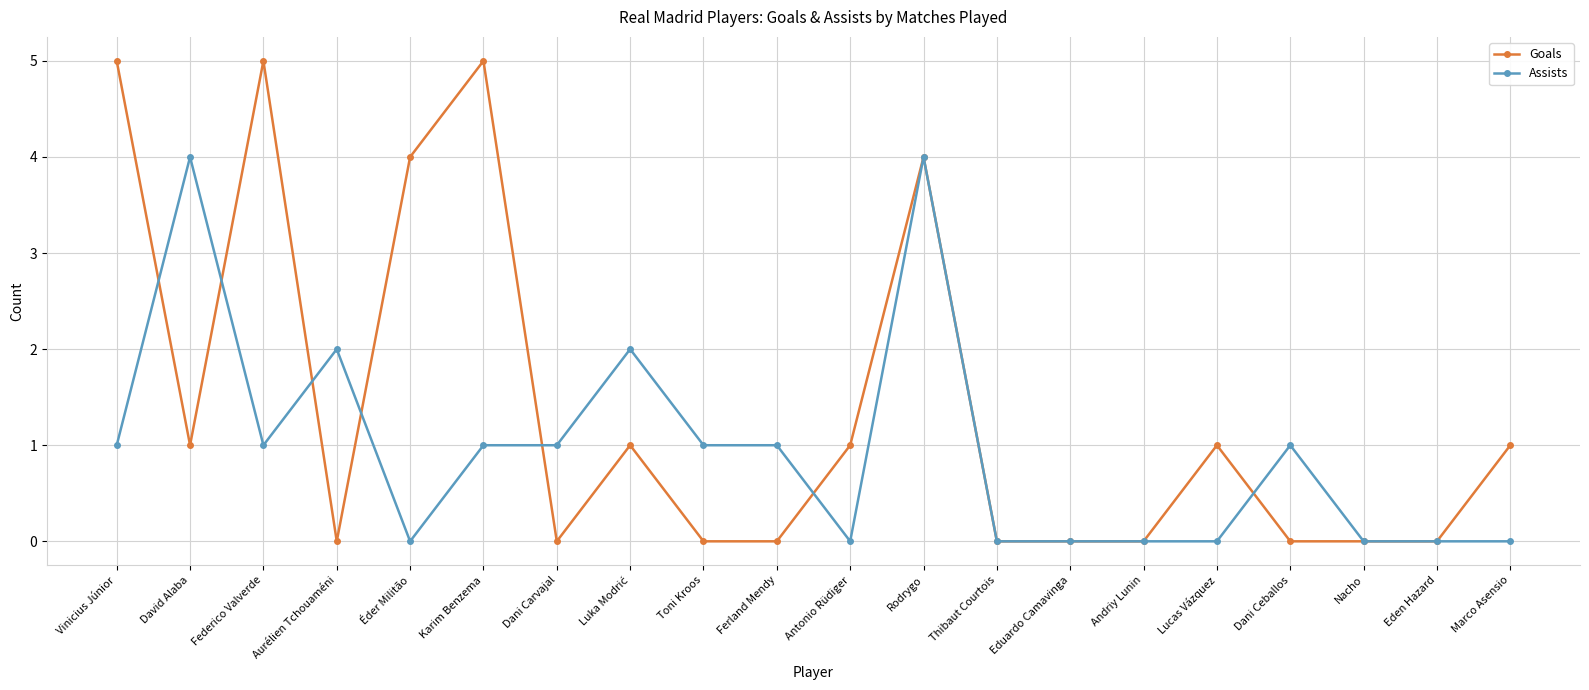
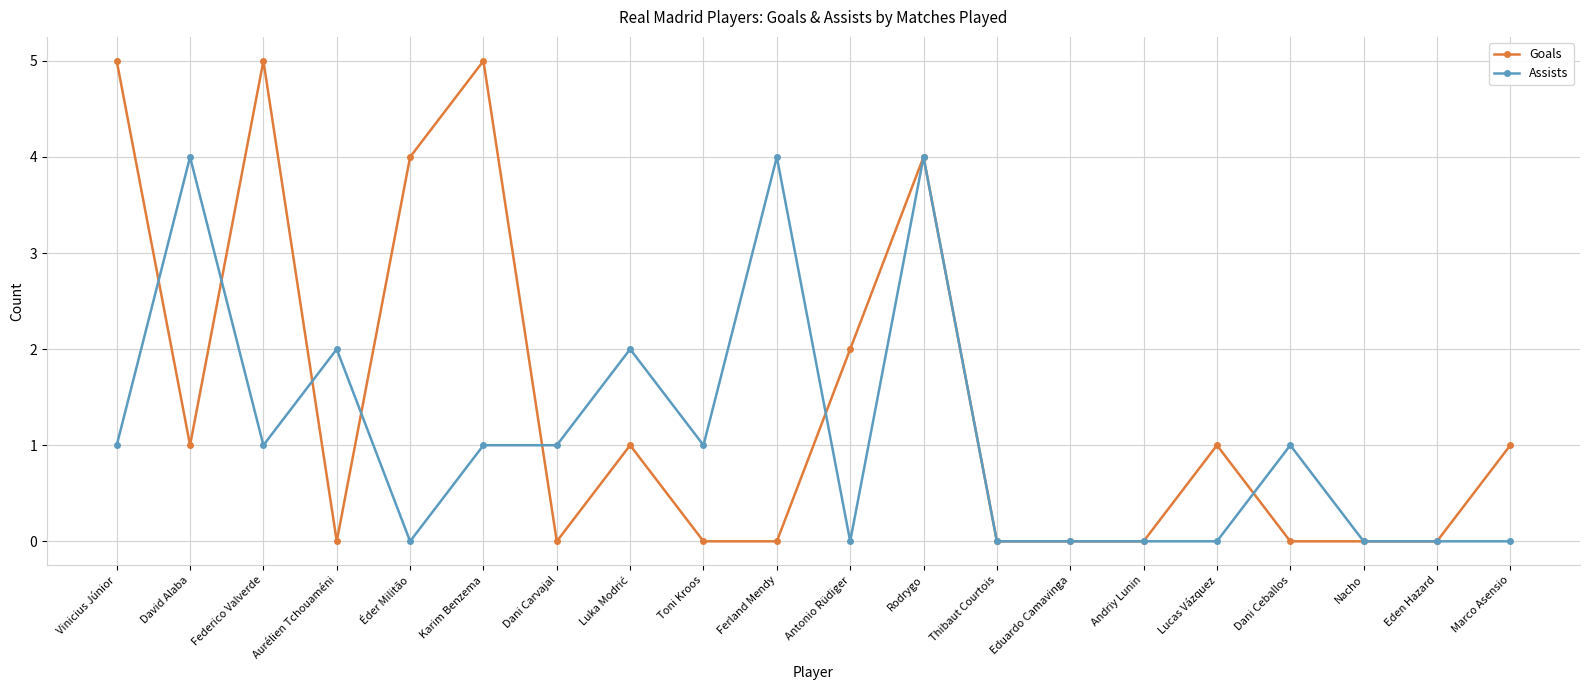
  {
    "Goals": {
      "Vinicius Júnior": 5,
      "David Alaba": 1,
      "Federico Valverde": 5,
      "Aurélien Tchouaméni": 0,
      "Éder Militão": 4,
      "Karim Benzema": 5,
      "Dani Carvajal": 0,
      "Luka Modrić": 1,
      "Toni Kroos": 0,
      "Ferland Mendy": 0,
-     "Antonio Rüdiger": 1,
+     "Antonio Rüdiger": 2,
      "Lucas Vázquez": 1,
      "Dani Ceballos": 0,
      "Marco Asensio": 1
    },
    "Assists": {
      "Vinicius Júnior": 1,
      "David Alaba": 4,
      "Federico Valverde": 1,
      "Aurélien Tchouaméni": 2,
      "Éder Militão": 0,
      "Karim Benzema": 1,
      "Dani Carvajal": 1,
      "Luka Modrić": 2,
      "Toni Kroos": 1,
-     "Ferland Mendy": 1,
+     "Ferland Mendy": 4,
      "Antonio Rüdiger": 0,
      "Lucas Vázquez": 0,
      "Dani Ceballos": 1,
      "Marco Asensio": 0
    }
  }
